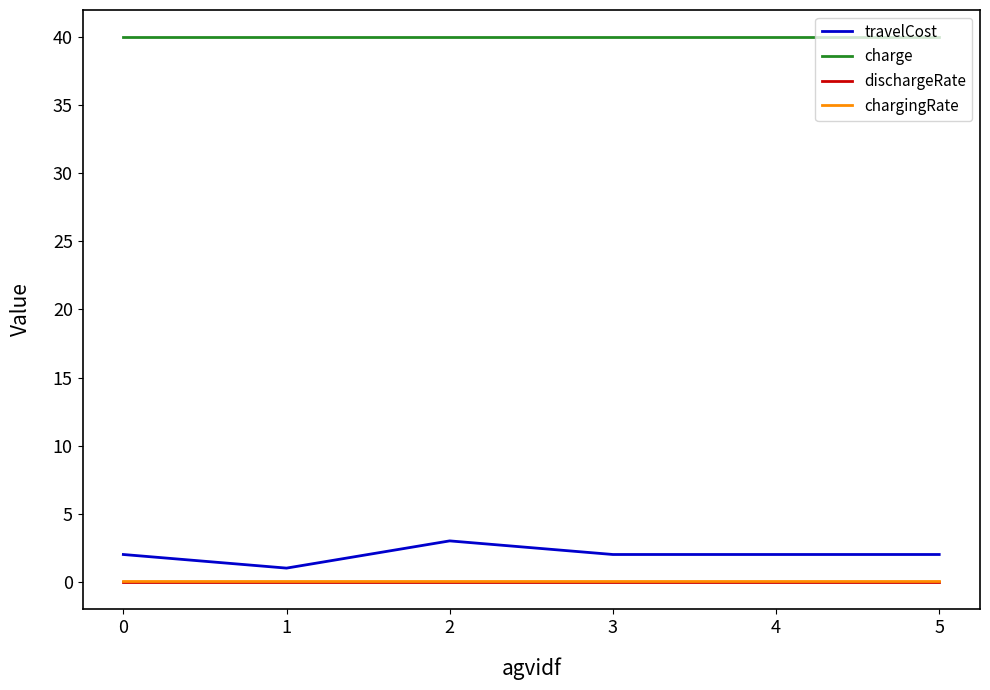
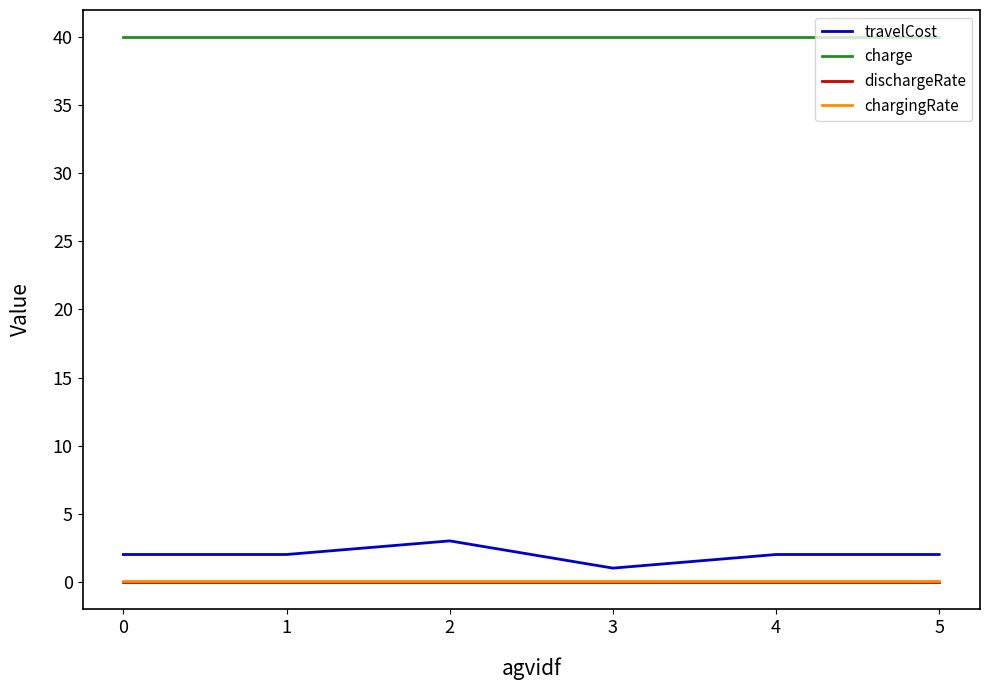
  {
    "travelCost": {
      "0": 2,
-     "1": 1,
+     "1": 2,
      "2": 3,
-     "3": 2,
+     "3": 1,
      "4": 2,
      "5": 2
    },
    "charge": {
      "0": 40,
      "1": 40,
      "2": 40,
      "3": 40,
      "4": 40
    }
  }
